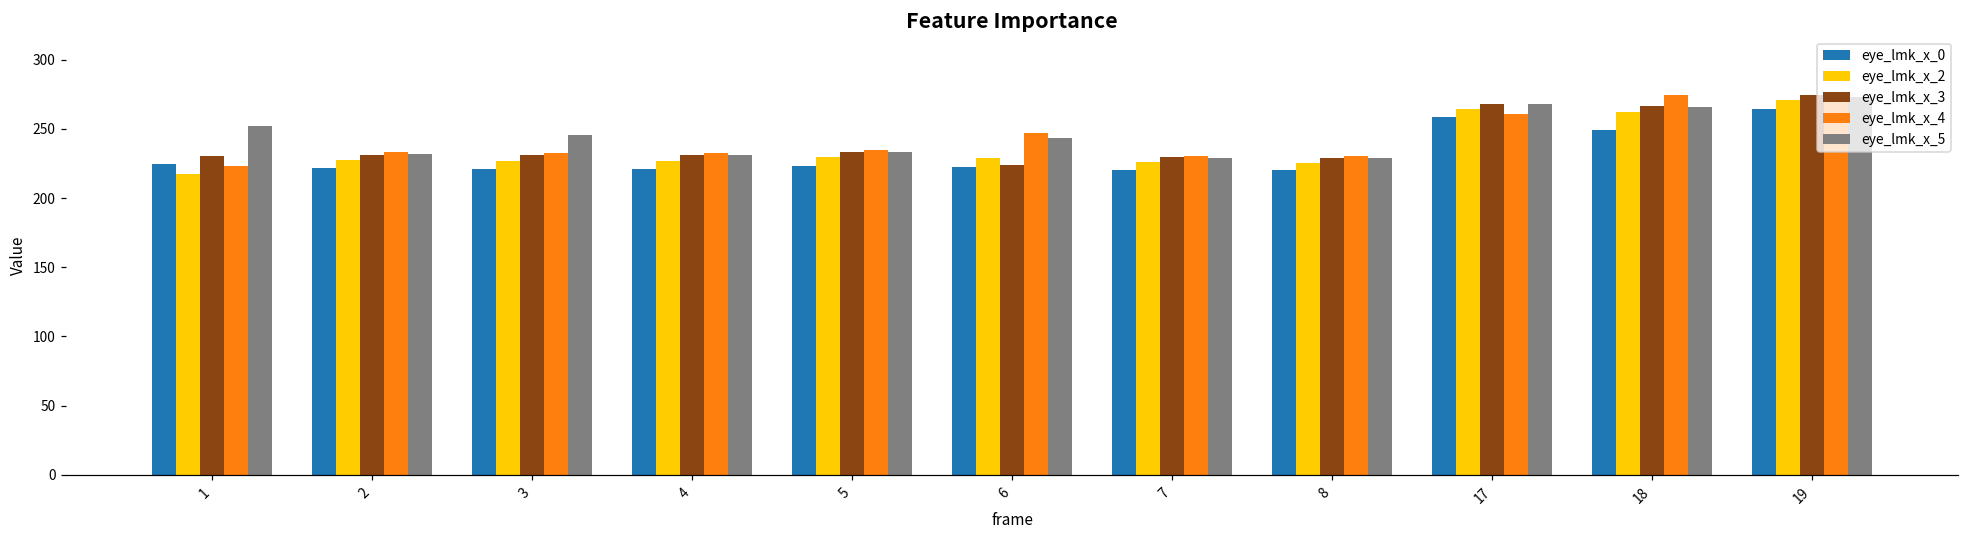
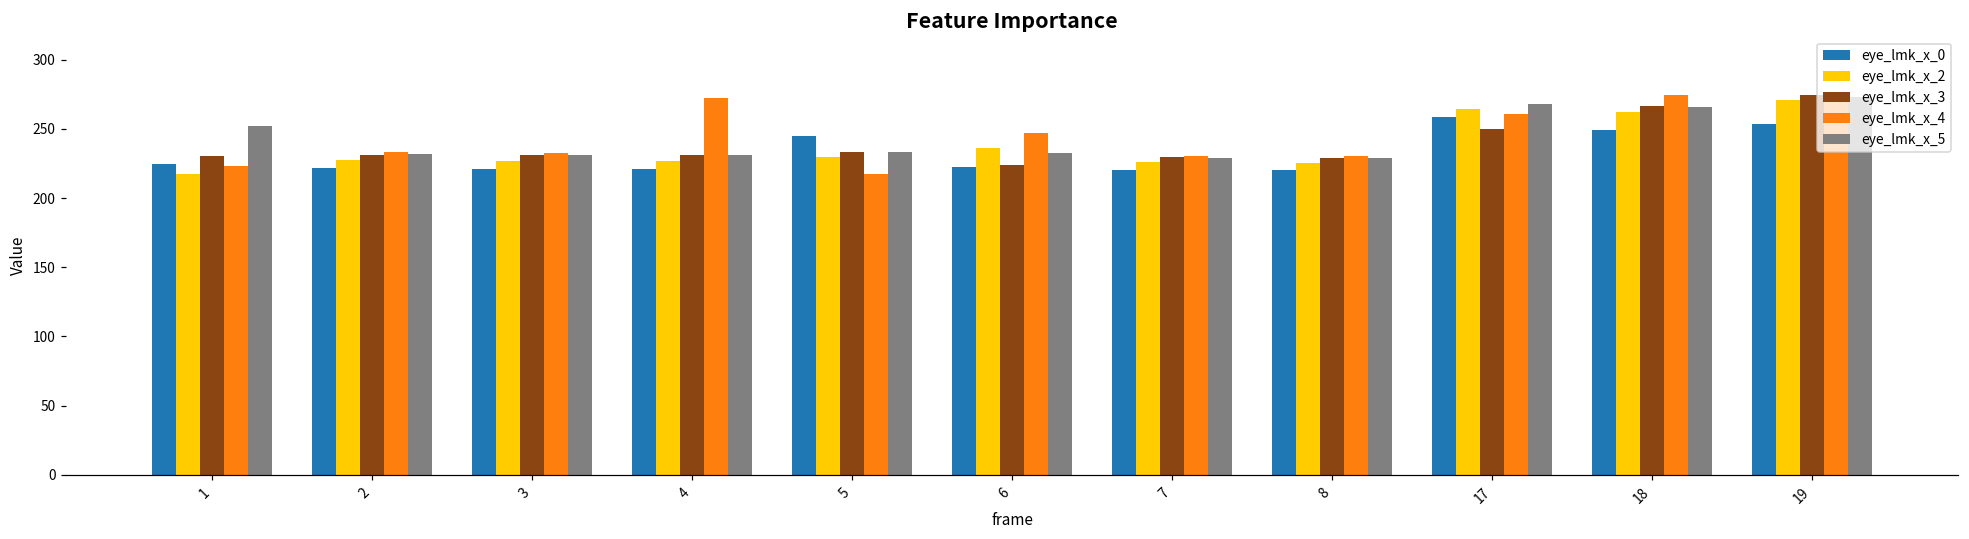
  {
    "eye_lmk_x_0": {
      "1": 225,
      "2": 222,
      "3": 221,
      "4": 221,
-     "5": 223,
+     "5": 245,
      "6": 222,
      "7": 221,
      "8": 220,
      "17": 259,
      "18": 249,
-     "19": 264
+     "19": 254
    },
    "eye_lmk_x_2": {
      "1": 218,
      "2": 227,
      "3": 227,
      "4": 227,
      "5": 229,
-     "6": 229,
+     "6": 236,
      "7": 226,
      "8": 226,
      "17": 264,
      "18": 262,
      "19": 271
    },
    "eye_lmk_x_3": {
      "1": 230,
      "2": 231,
      "3": 231,
      "4": 231,
      "5": 233,
      "6": 224,
      "7": 229,
      "8": 229,
-     "17": 268,
+     "17": 250,
      "18": 266,
      "19": 274
    },
    "eye_lmk_x_4": {
      "1": 223,
      "2": 233,
      "3": 233,
-     "4": 233,
-     "5": 235,
+     "4": 272,
+     "5": 217,
      "6": 247,
      "7": 231,
      "8": 230,
      "17": 261,
      "18": 275
    },
    "eye_lmk_x_5": {
      "1": 252,
      "2": 232,
-     "3": 246,
+     "3": 232,
      "4": 231,
      "5": 233,
-     "6": 244,
+     "6": 232,
      "7": 229,
      "8": 229,
      "17": 268,
      "18": 266
    }
  }
